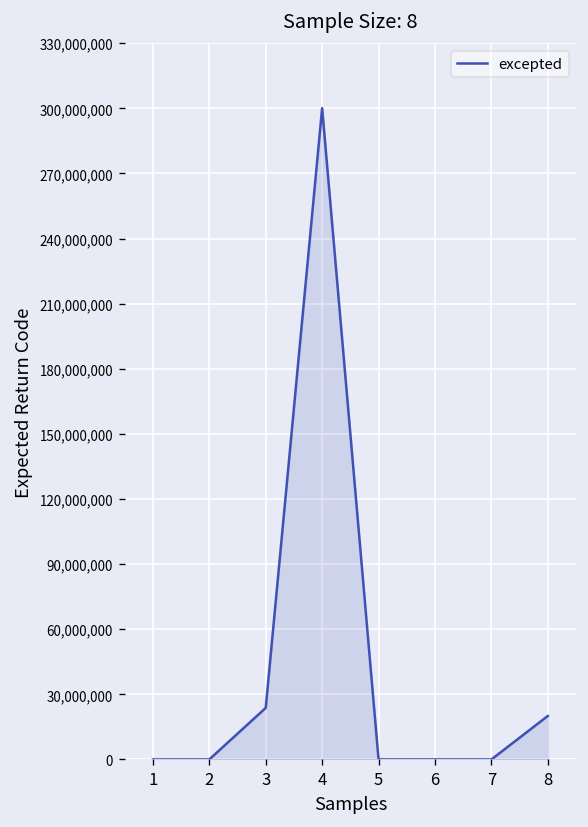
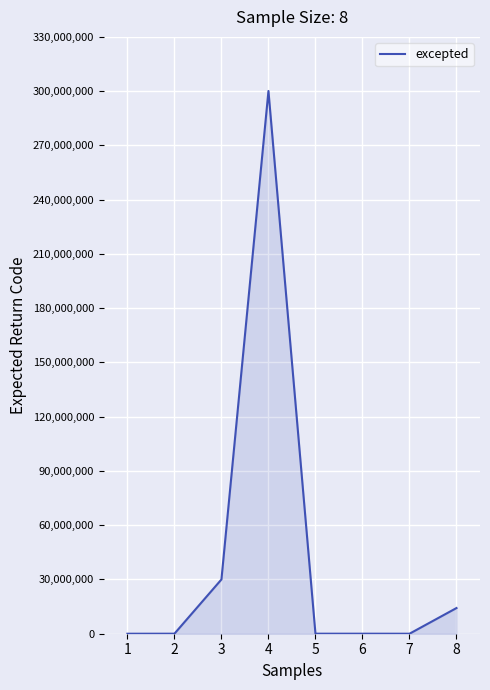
  {
    "1": "0",
    "2": "0",
-   "3": "24,000,000",
+   "3": "30,000,000",
    "4": "300,000,000",
    "5": "0",
    "6": "0",
    "7": "0",
-   "8": "20,000,000"
+   "8": "14,000,000"
  }
